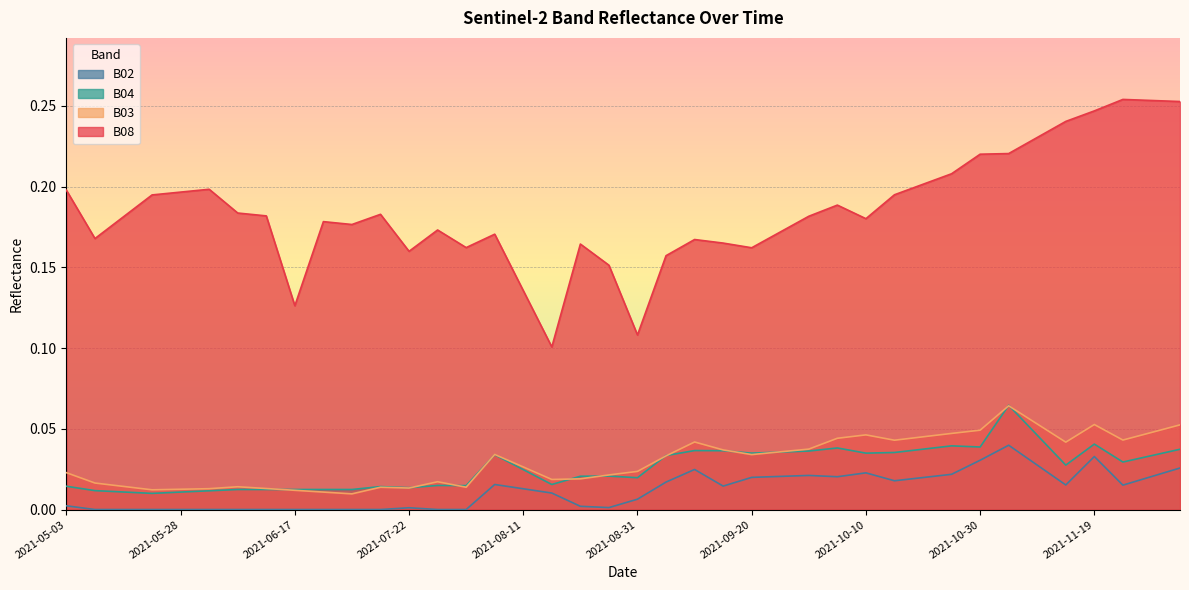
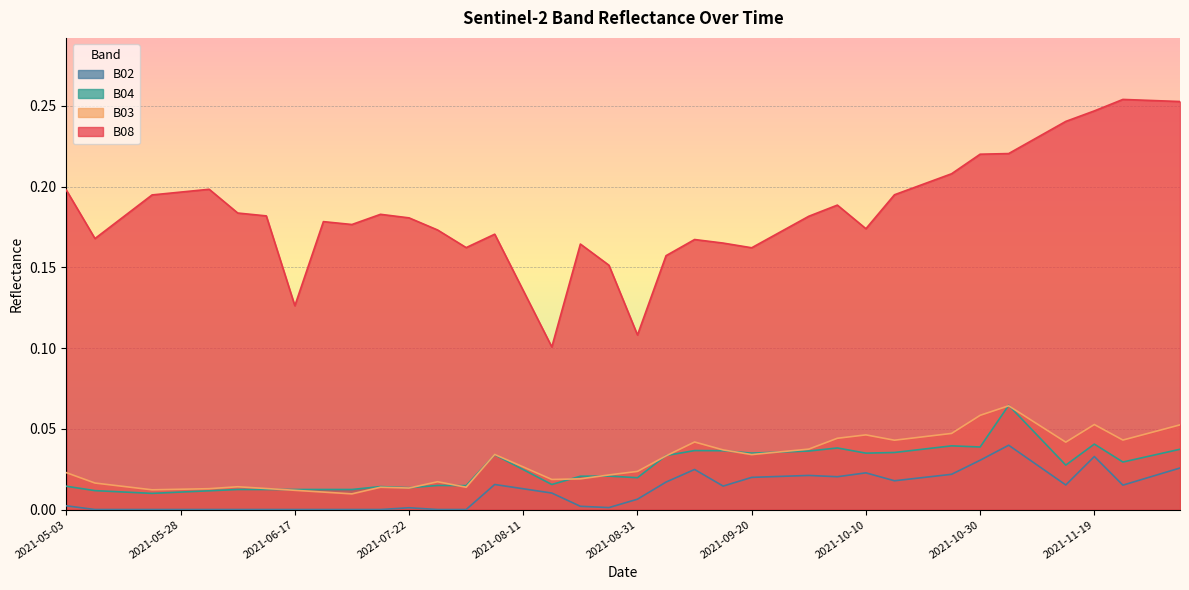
  {
    "B03": {
      "2021-05-03": 0.023,
      "2021-05-28": 0.013,
      "2021-08-11": 0.026,
      "2021-08-31": 0.024,
      "2021-10-10": 0.046,
-     "2021-10-30": 0.049,
+     "2021-10-30": 0.058,
      "2021-11-19": 0.053
    },
    "B08": {
      "2021-05-03": 0.198,
      "2021-05-28": 0.197,
      "2021-06-17": 0.126,
-     "2021-07-22": 0.160,
+     "2021-07-22": 0.181,
      "2021-08-11": 0.136,
      "2021-08-31": 0.108,
      "2021-09-20": 0.162,
-     "2021-10-10": 0.180,
+     "2021-10-10": 0.174,
      "2021-10-30": 0.220,
      "2021-11-19": 0.247
    }
  }
